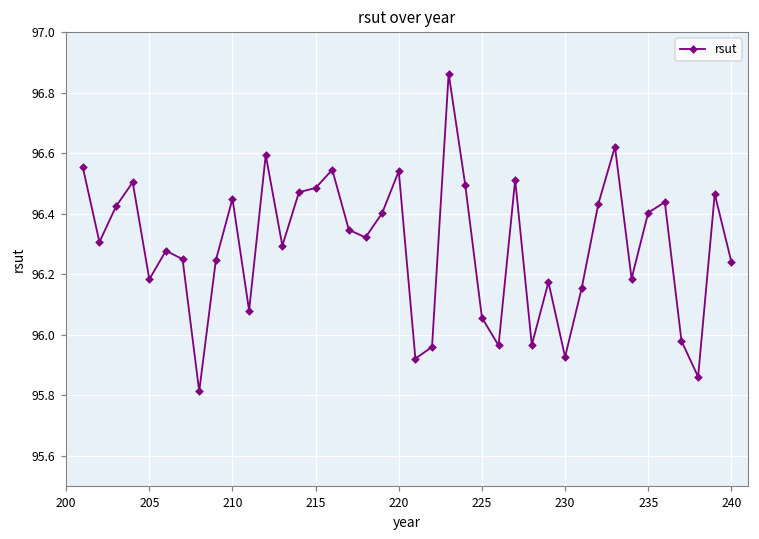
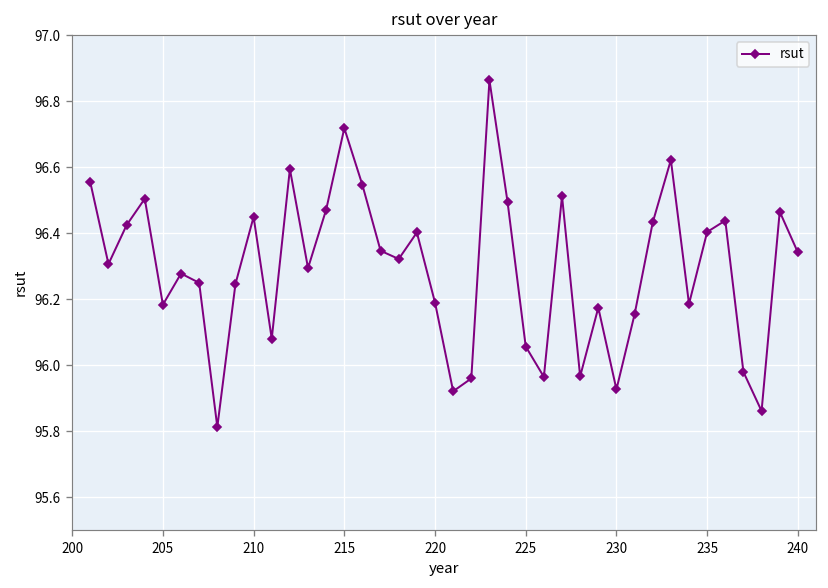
  {
    "205": 96.18,
    "210": 96.45,
-   "215": 96.49,
-   "220": 96.54,
+   "215": 96.72,
+   "220": 96.19,
    "225": 96.06,
    "230": 95.93,
    "235": 96.40,
-   "240": 96.24
+   "240": 96.34
  }
